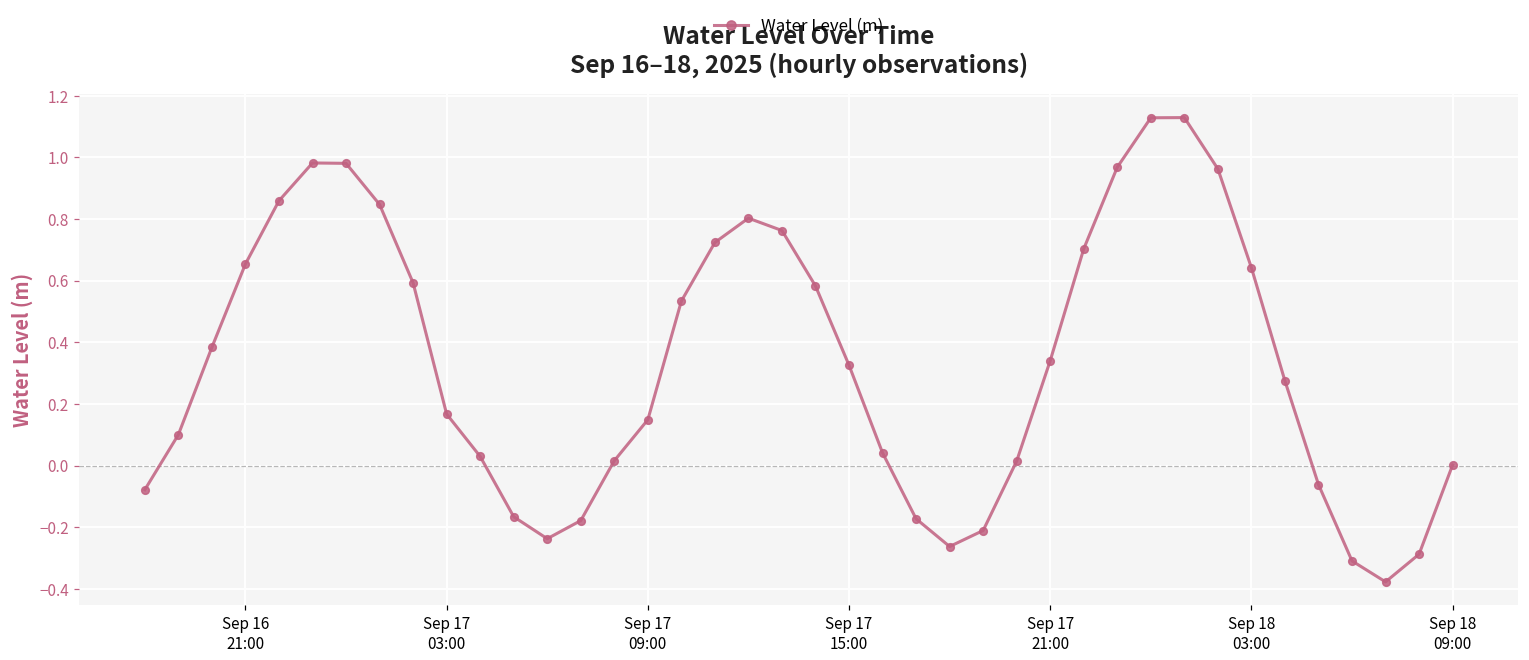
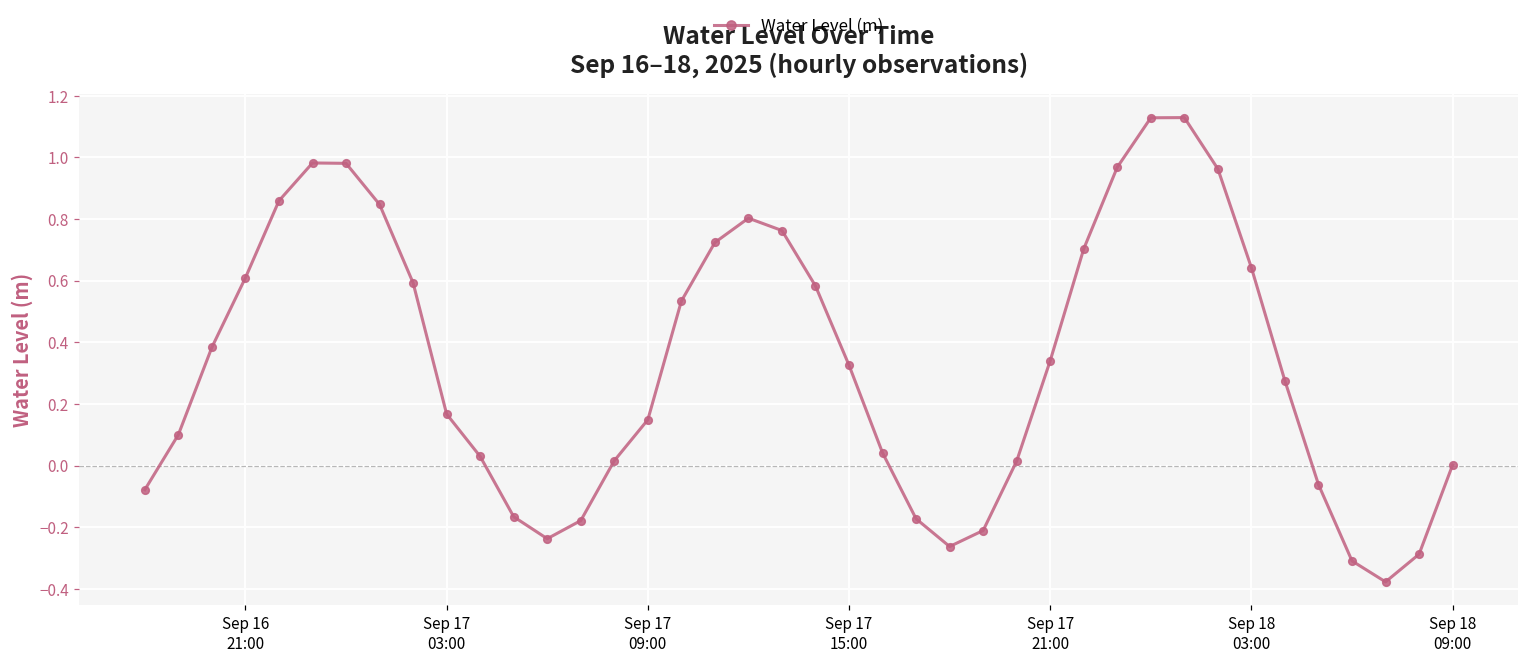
  {
-   "Sep 16 21:00": 0.65,
+   "Sep 16 21:00": 0.61,
    "Sep 17 03:00": 0.17,
    "Sep 17 09:00": 0.15,
    "Sep 17 15:00": 0.33,
    "Sep 17 21:00": 0.34,
    "Sep 18 03:00": 0.64,
    "Sep 18 09:00": 0.00
  }
